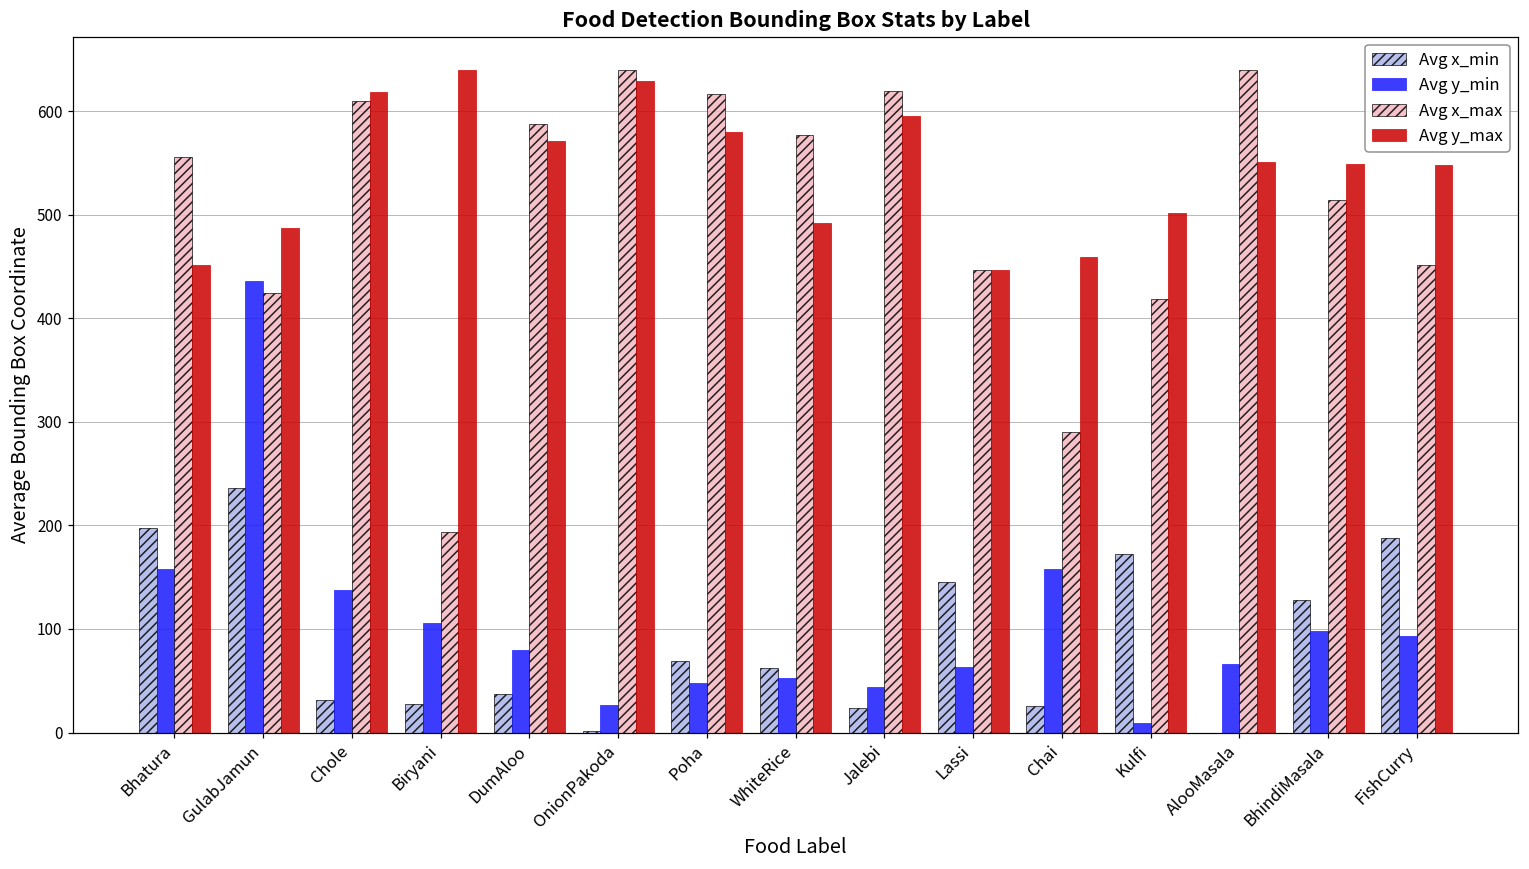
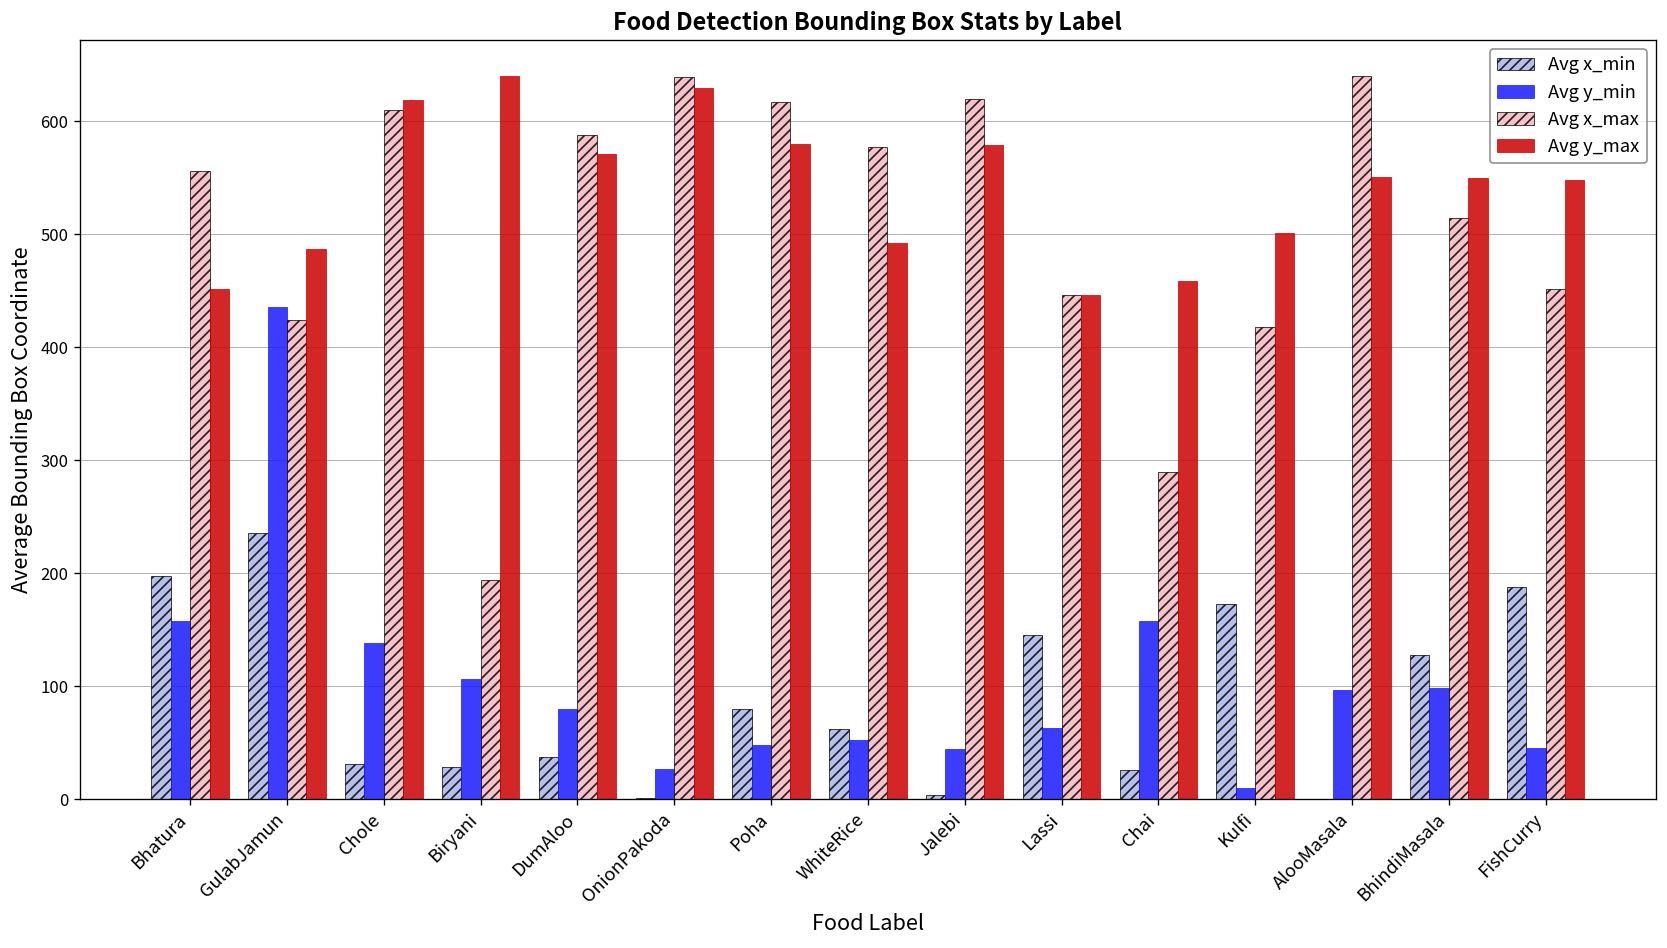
  {
    "Avg x_min": {
      "Bhatura": 200,
      "GulabJamun": 240,
      "Chole": 30,
      "Biryani": 30,
      "DumAloo": 40,
-     "Poha": 70,
+     "Poha": 80,
      "WhiteRice": 60,
-     "Jalebi": 20,
+     "Jalebi": 0,
      "Lassi": 150,
      "Chai": 30,
      "Kulfi": 170,
      "AlooMasala": 0,
      "BhindiMasala": 130,
      "FishCurry": 190
    },
    "Avg y_min": {
      "Bhatura": 160,
      "GulabJamun": 440,
      "Chole": 140,
      "Biryani": 110,
      "DumAloo": 80,
      "OnionPakoda": 30,
      "Poha": 50,
      "WhiteRice": 50,
      "Jalebi": 40,
      "Lassi": 60,
      "Chai": 160,
      "Kulfi": 10,
-     "AlooMasala": 70,
+     "AlooMasala": 100,
      "BhindiMasala": 100,
-     "FishCurry": 90
+     "FishCurry": 50
    },
    "Avg x_max": {
      "Bhatura": 560,
      "GulabJamun": 420,
      "Chole": 610,
      "Biryani": 190,
      "DumAloo": 590,
      "OnionPakoda": 640,
      "Poha": 620,
      "WhiteRice": 580,
      "Jalebi": 620,
      "Lassi": 450,
      "Chai": 290,
      "Kulfi": 420,
      "AlooMasala": 640,
      "BhindiMasala": 510,
      "FishCurry": 450
    },
    "Avg y_max": {
      "Bhatura": 450,
      "GulabJamun": 490,
      "Chole": 620,
      "Biryani": 640,
      "DumAloo": 570,
      "OnionPakoda": 630,
      "Poha": 580,
      "WhiteRice": 490,
-     "Jalebi": 600,
+     "Jalebi": 580,
      "Lassi": 450,
      "Chai": 460,
      "Kulfi": 500,
      "AlooMasala": 550,
      "BhindiMasala": 550,
      "FishCurry": 550
    }
  }
